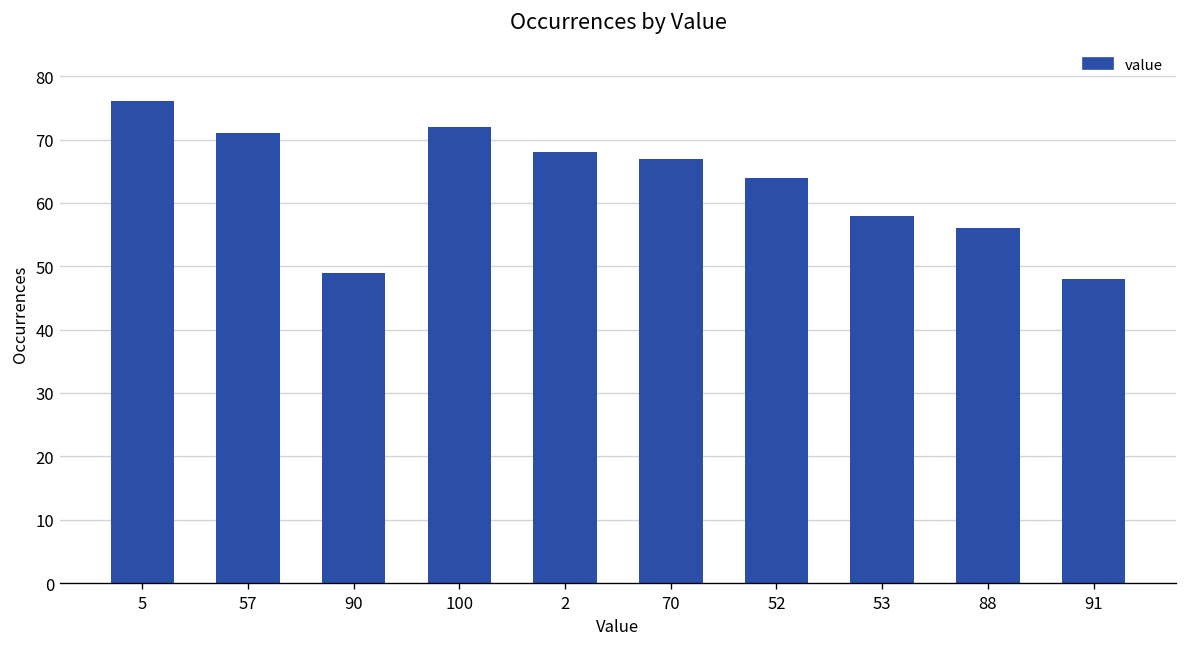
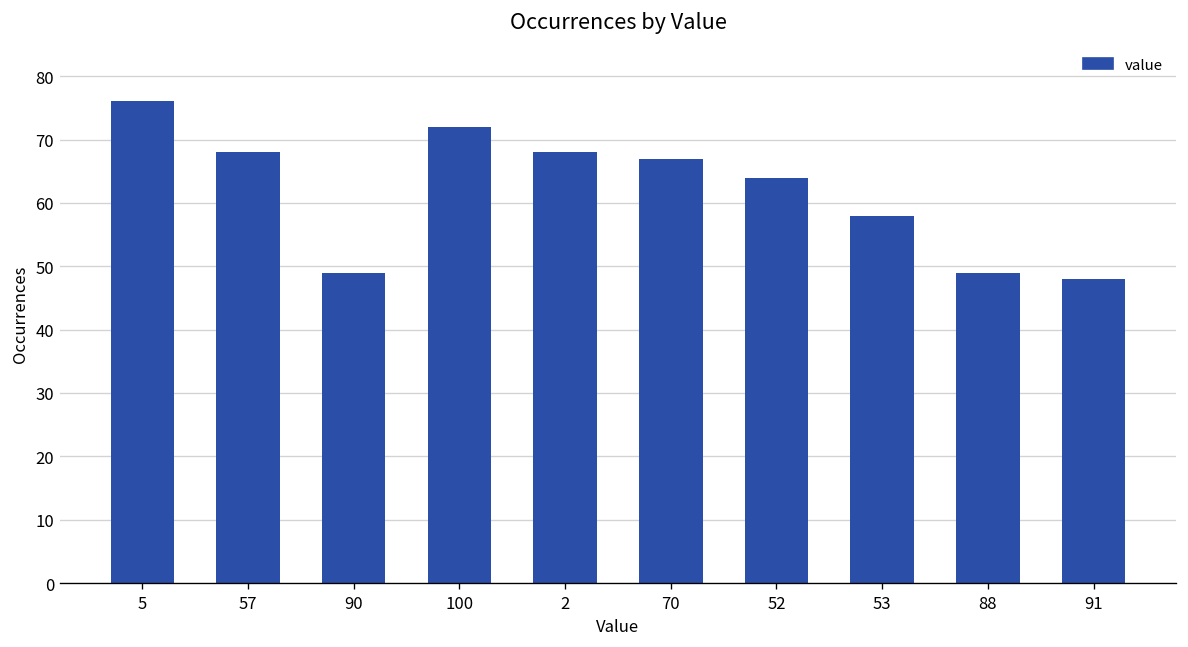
  {
    "5": 76,
-   "57": 71,
+   "57": 68,
    "90": 49,
    "100": 72,
    "2": 68,
    "70": 67,
    "52": 64,
    "53": 58,
-   "88": 56,
+   "88": 49,
    "91": 48
  }
